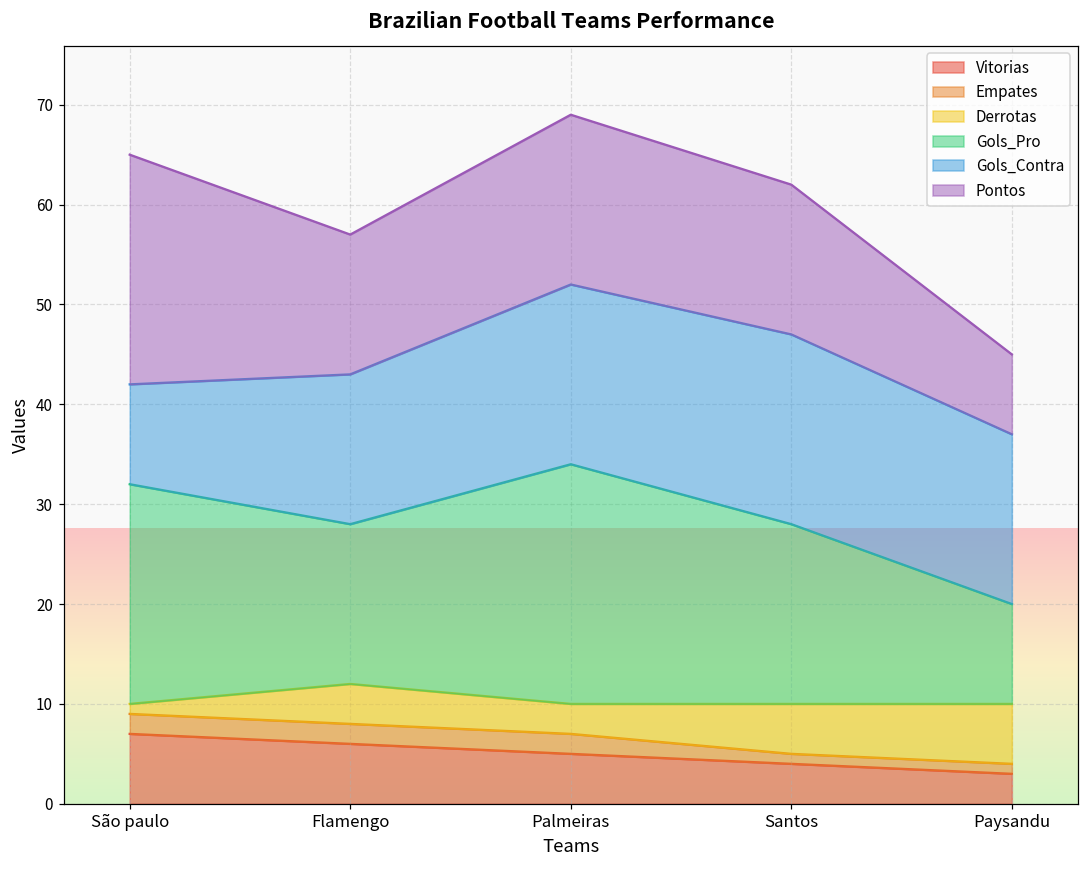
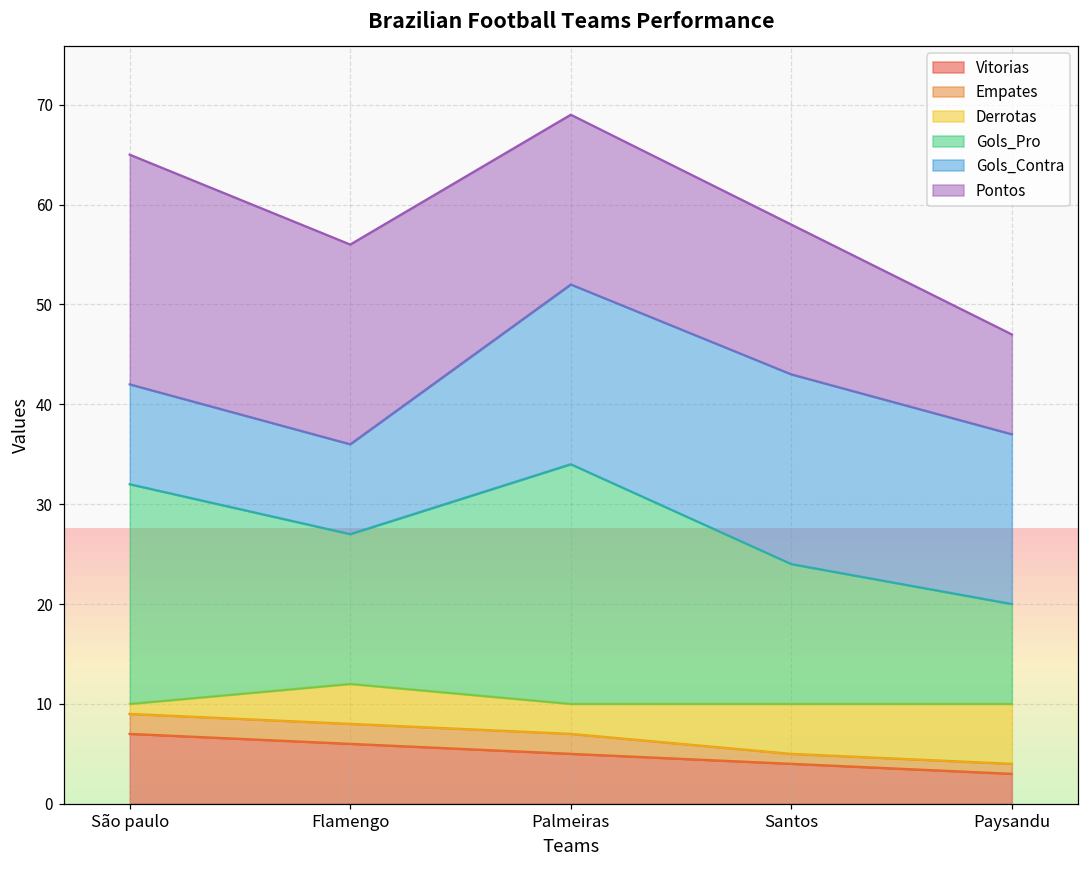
  {
    "Gols_Pro": {
      "São paulo": 22,
-     "Flamengo": 16,
+     "Flamengo": 15,
      "Palmeiras": 24,
-     "Santos": 18,
+     "Santos": 14,
      "Paysandu": 10
    },
    "Gols_Contra": {
      "São paulo": 10,
-     "Flamengo": 15,
+     "Flamengo": 9,
      "Palmeiras": 18,
      "Santos": 19,
      "Paysandu": 17
    },
    "Pontos": {
      "São paulo": 23,
-     "Flamengo": 14,
+     "Flamengo": 20,
      "Palmeiras": 17,
      "Santos": 15,
-     "Paysandu": 8
+     "Paysandu": 10
    }
  }
